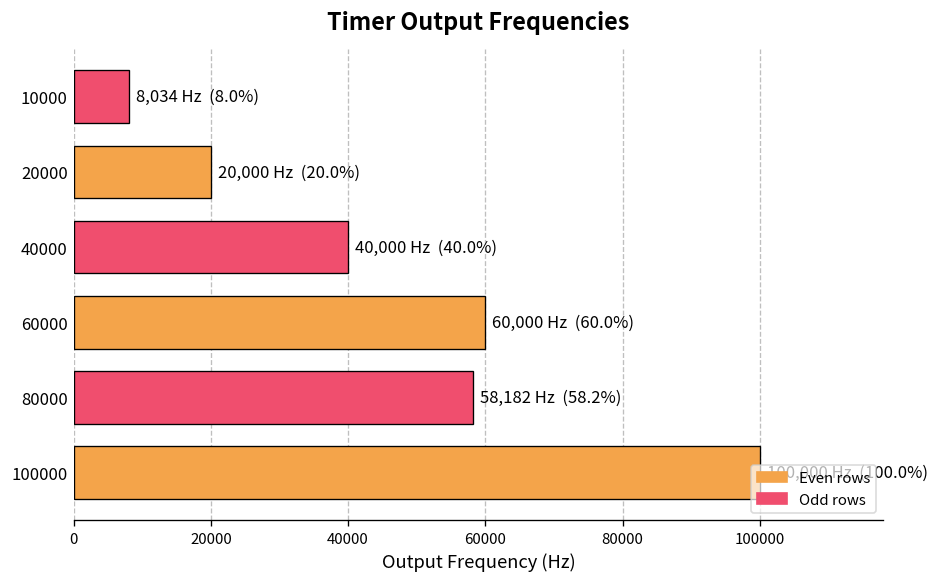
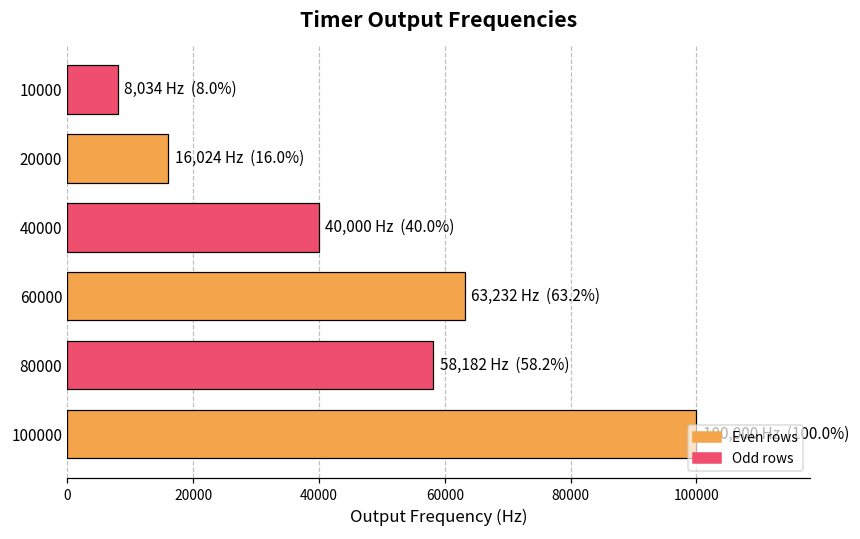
  {
    "10000": "8,034",
-   "20000": "20,000 Hz (20.0%)",
+   "20000": "16,024 Hz (16.0%)",
    "40000": "40,000",
-   "60000": "60,000 Hz (60.0%)",
+   "60000": "63,232 Hz (63.2%)",
    "80000": "58,182"
  }
